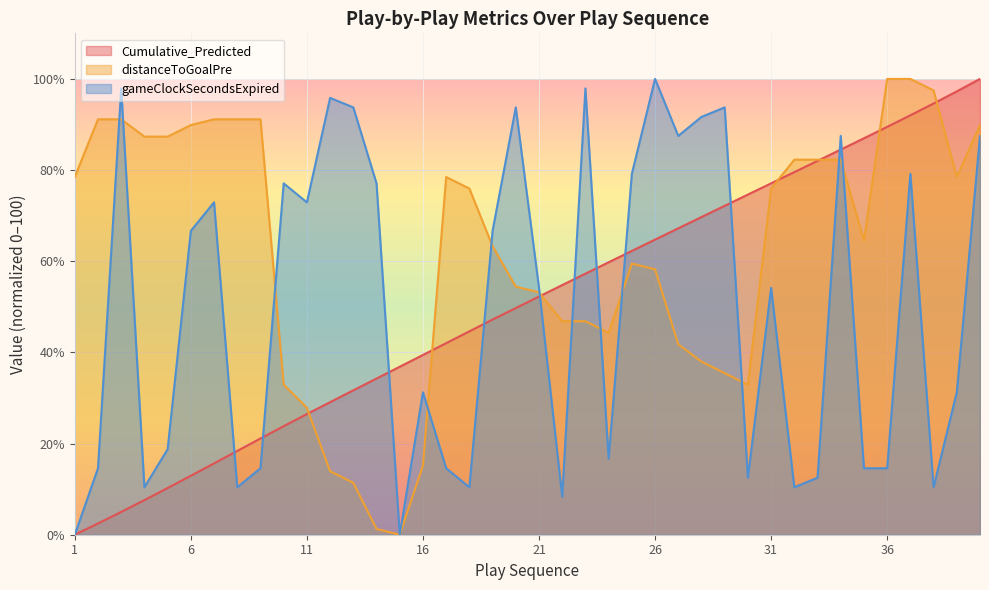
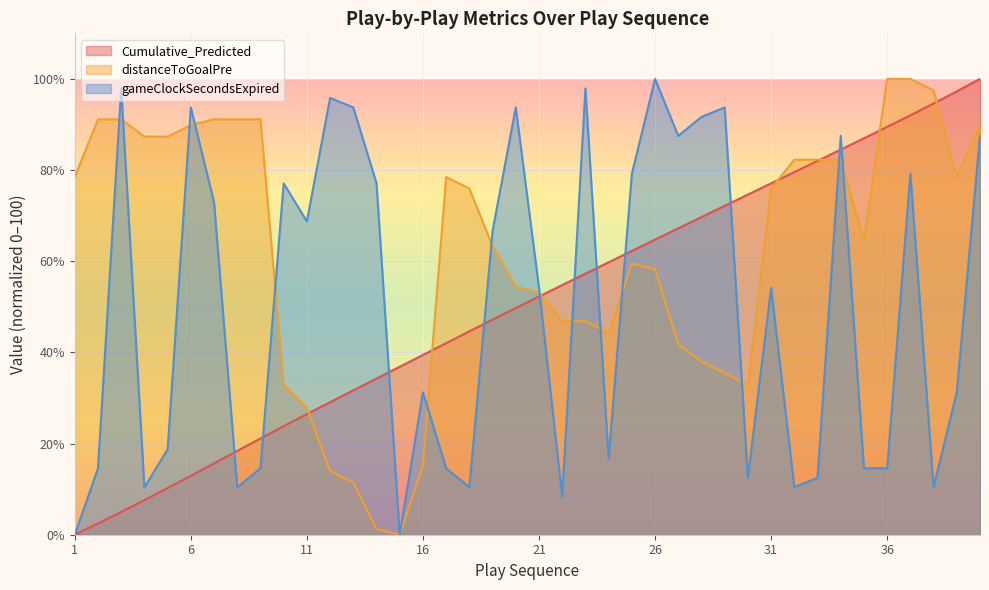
  {
    "gameClockSecondsExpired": {
-     "6": "67%",
-     "11": "73%",
+     "6": "94%",
+     "11": "69%",
      "16": "31%",
      "21": "54%",
      "26": "100%",
      "31": "54%",
      "36": "15%"
    }
  }
